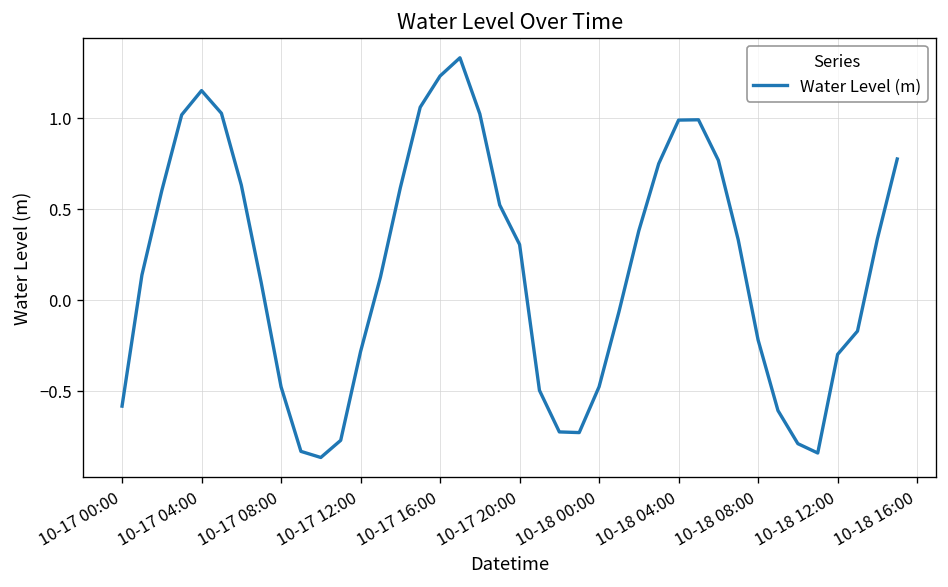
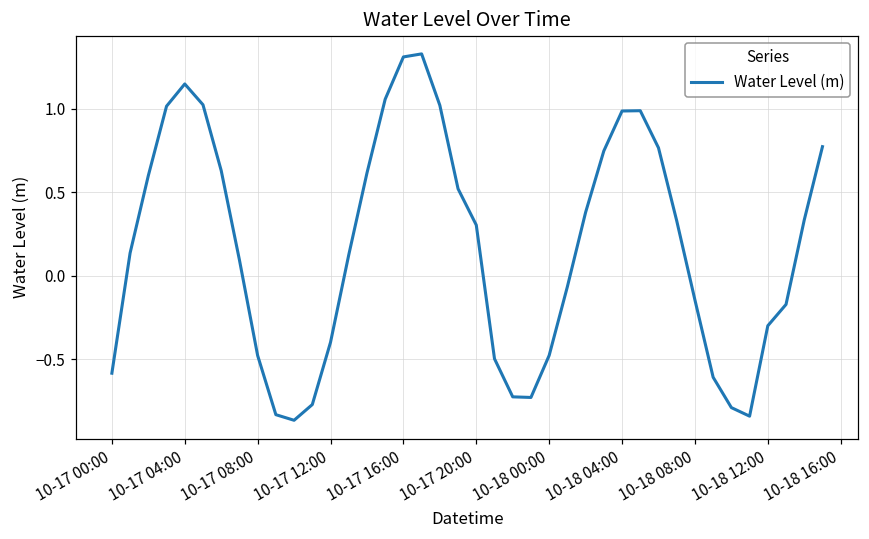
  {
    "10-17 00:00": -0.58,
    "10-17 04:00": 1.15,
    "10-17 08:00": -0.48,
-   "10-17 12:00": -0.28,
-   "10-17 16:00": 1.23,
+   "10-17 12:00": -0.40,
+   "10-17 16:00": 1.31,
    "10-17 20:00": 0.30,
    "10-18 00:00": -0.48,
    "10-18 04:00": 0.99,
-   "10-18 08:00": -0.22,
+   "10-18 08:00": -0.14,
    "10-18 12:00": -0.30
  }
